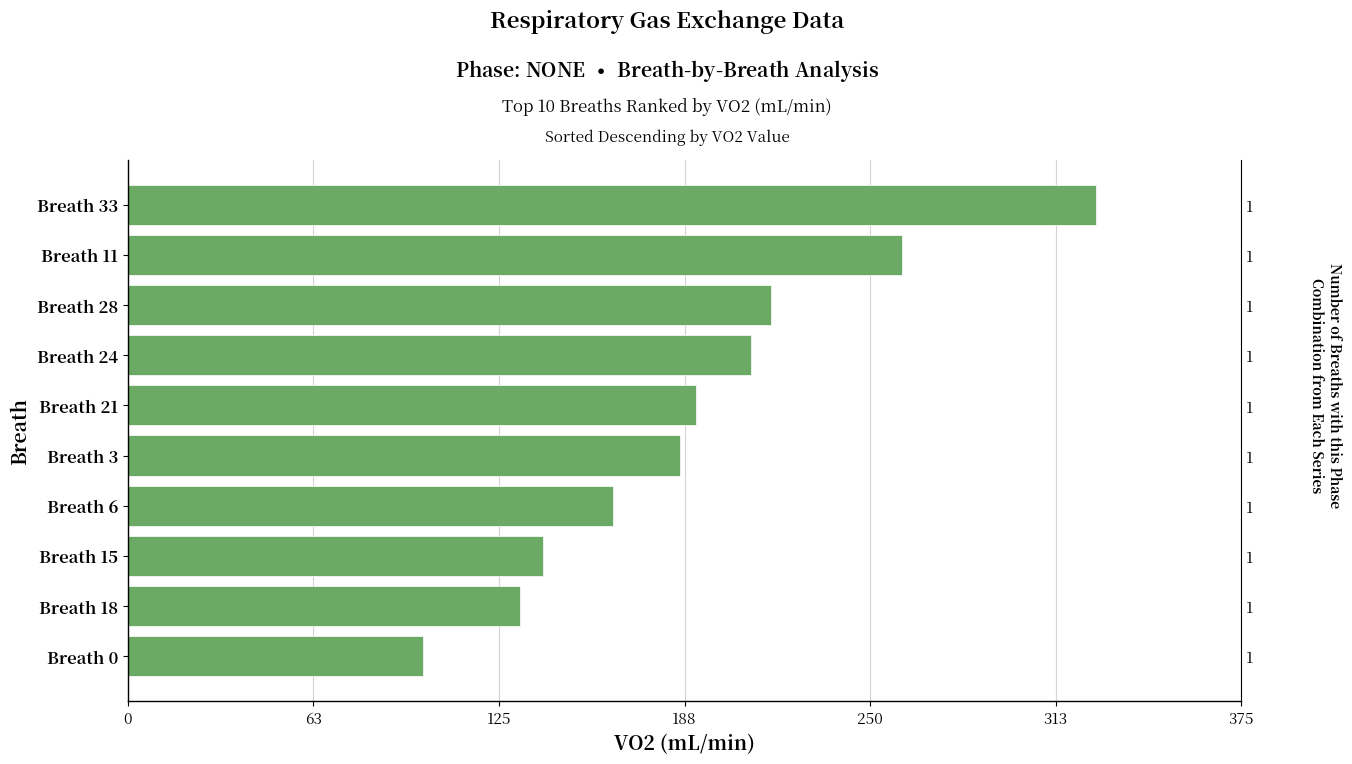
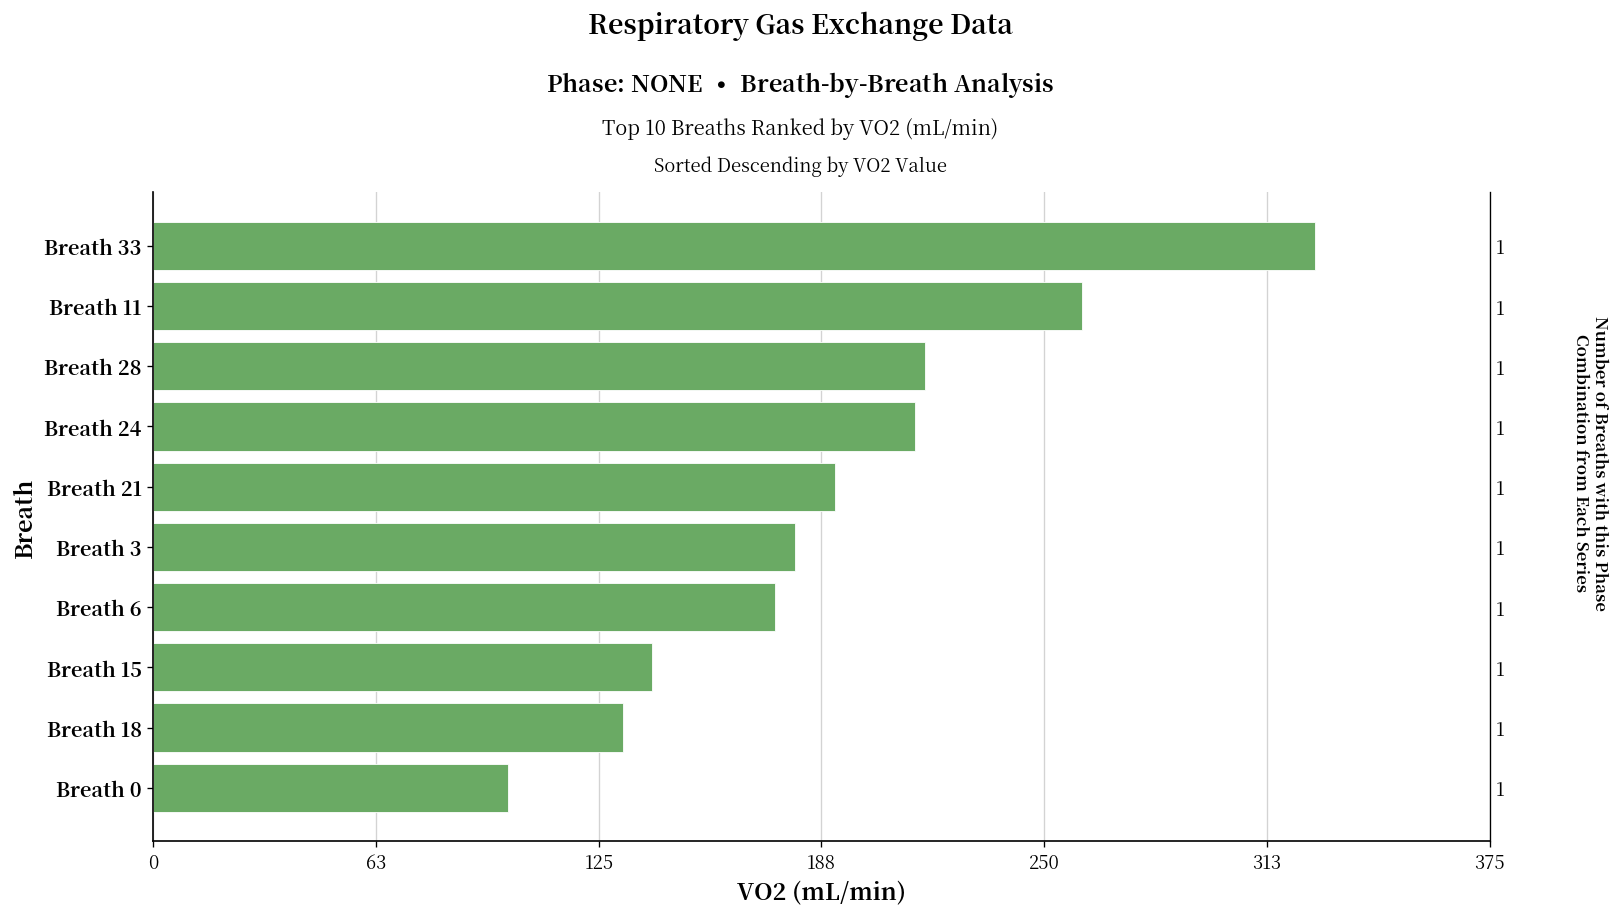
  {
    "Breath 33": 326,
    "Breath 11": 261,
    "Breath 28": 217,
-   "Breath 24": 210,
+   "Breath 24": 214,
    "Breath 21": 191,
-   "Breath 3": 186,
-   "Breath 6": 164,
+   "Breath 3": 180,
+   "Breath 6": 175,
    "Breath 15": 140,
    "Breath 18": 132,
    "Breath 0": 99
  }
